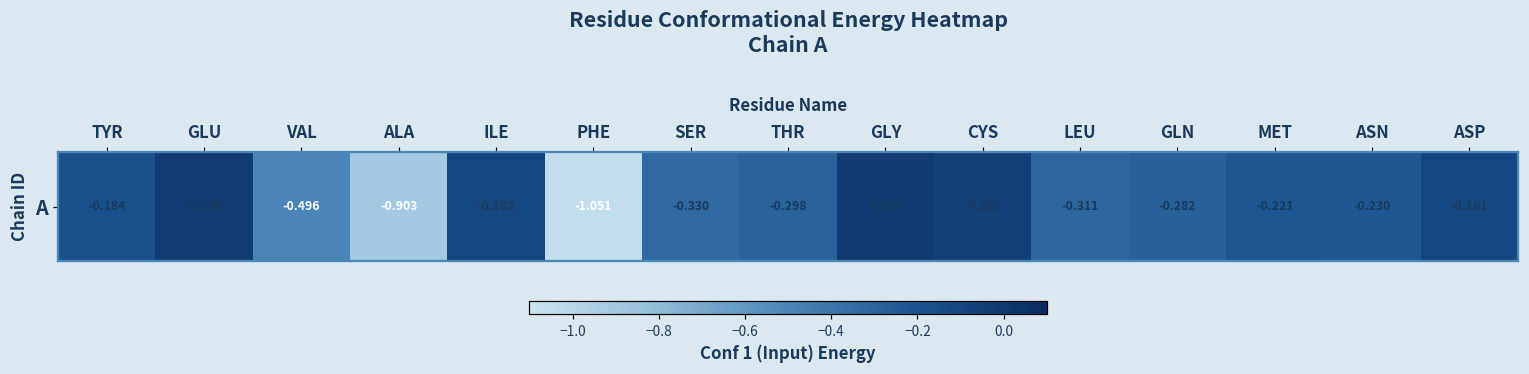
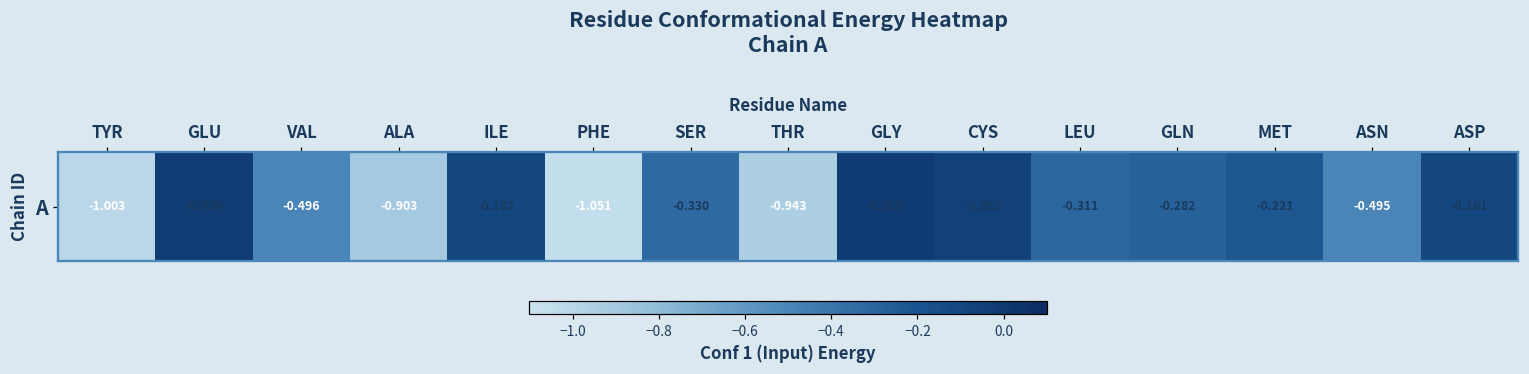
  {
    "A": {
-     "TYR": -0.184,
+     "TYR": -1.003,
      "VAL": -0.496,
      "ALA": -0.903,
      "PHE": -1.051,
      "SER": -0.330,
-     "THR": -0.298,
+     "THR": -0.943,
      "LEU": -0.311,
      "GLN": -0.282,
      "MET": -0.221,
-     "ASN": -0.230
+     "ASN": -0.495
    }
  }
